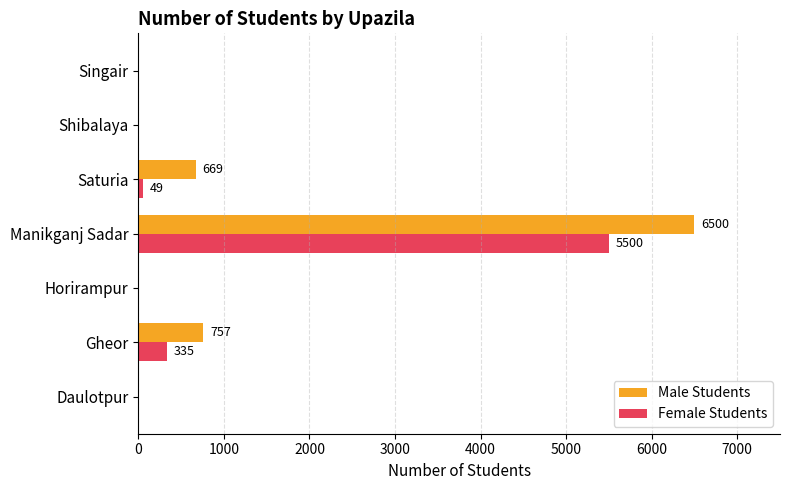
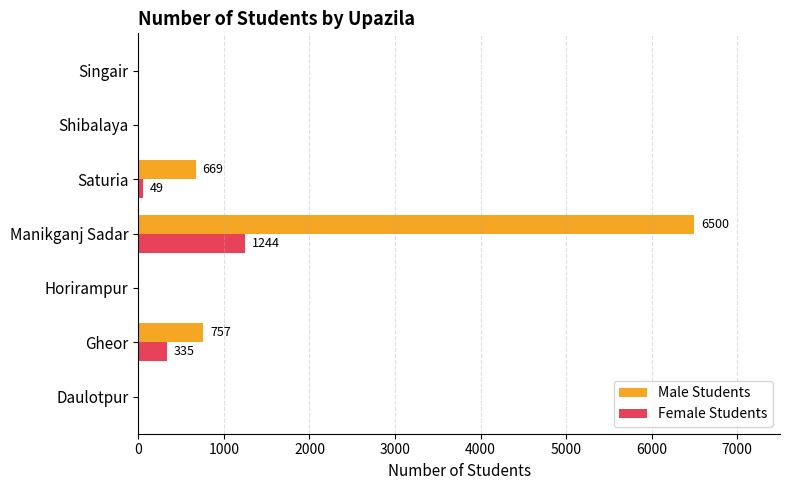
  {
    "Male Students": {
      "Saturia": 669,
      "Manikganj Sadar": 6500,
      "Gheor": 757
    },
    "Female Students": {
      "Saturia": 49,
-     "Manikganj Sadar": 5500,
+     "Manikganj Sadar": 1244,
      "Gheor": 335
    }
  }
